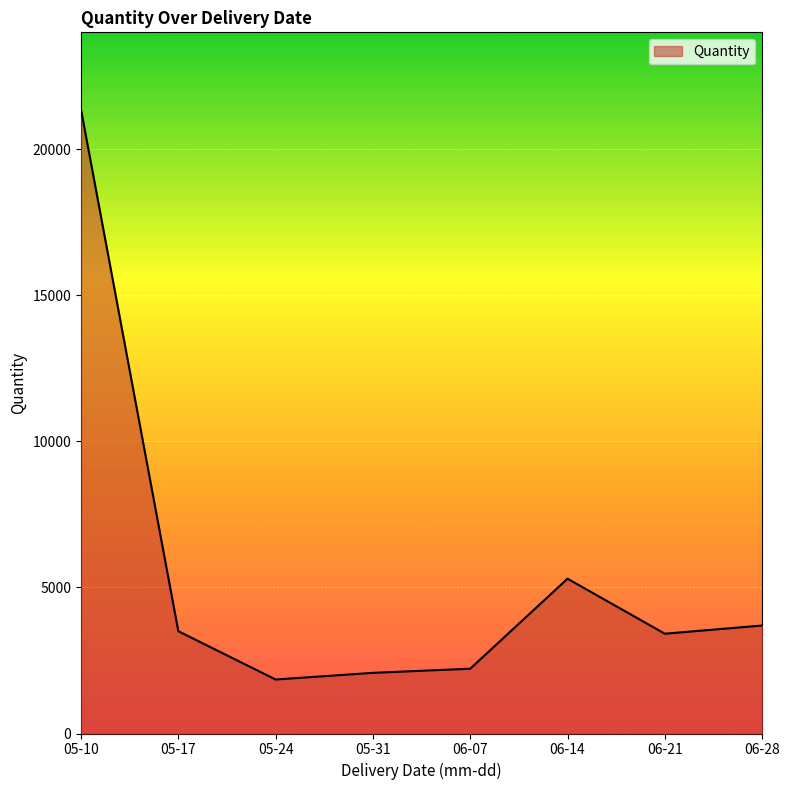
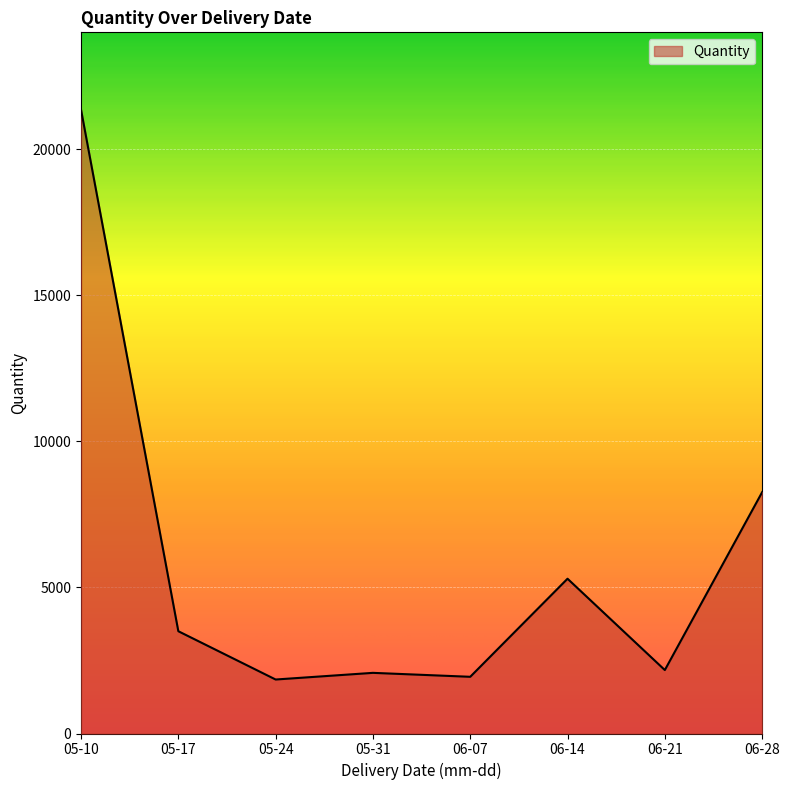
  {
    "05-10": 21400,
    "05-17": 3500,
    "05-24": 1800,
    "05-31": 2100,
-   "06-07": 2200,
+   "06-07": 1900,
    "06-14": 5300,
-   "06-21": 3400,
-   "06-28": 3700
+   "06-21": 2200,
+   "06-28": 8300
  }
